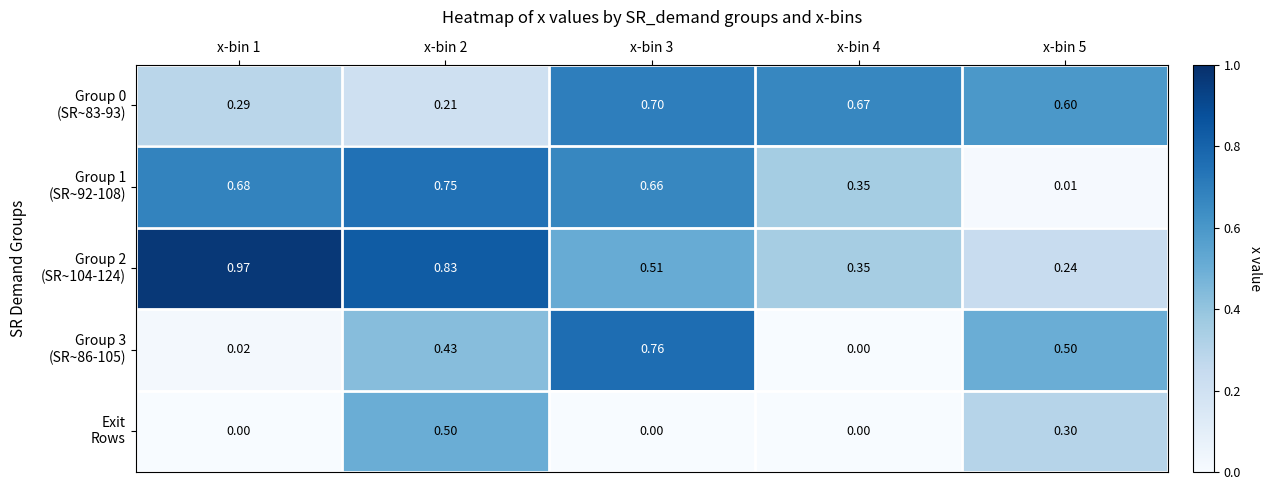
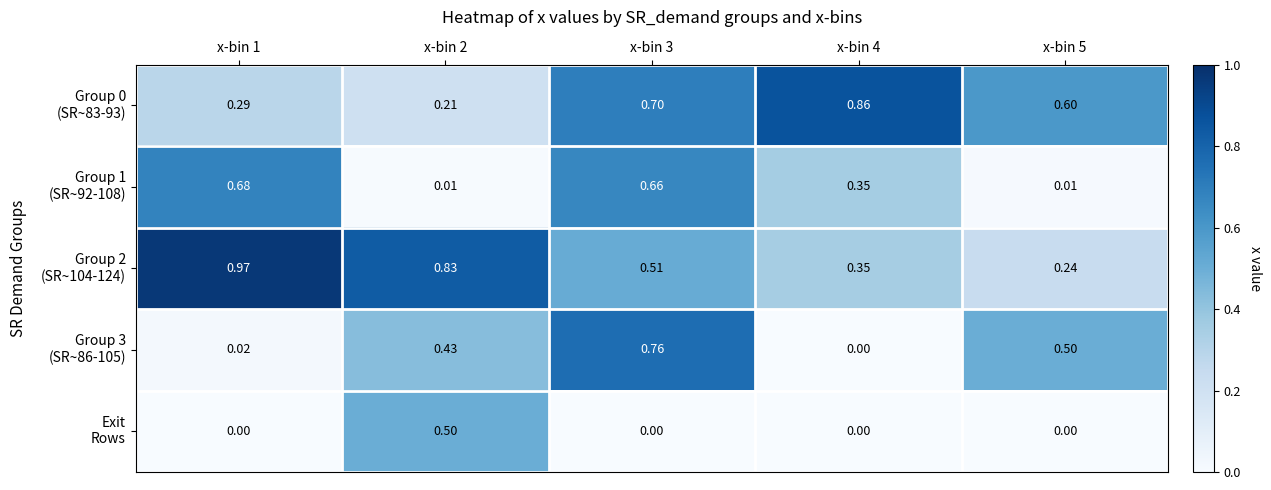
  {
    "Group 0 (SR~83-93)": {
      "x-bin 1": 0.29,
      "x-bin 2": 0.21,
      "x-bin 3": 0.70,
-     "x-bin 4": 0.67,
+     "x-bin 4": 0.86,
      "x-bin 5": 0.60
    },
    "Group 1 (SR~92-108)": {
      "x-bin 1": 0.68,
-     "x-bin 2": 0.75,
+     "x-bin 2": 0.01,
      "x-bin 3": 0.66,
      "x-bin 4": 0.35,
      "x-bin 5": 0.01
    },
    "Group 2 (SR~104-124)": {
      "x-bin 1": 0.97,
      "x-bin 2": 0.83,
      "x-bin 3": 0.51,
      "x-bin 4": 0.35,
      "x-bin 5": 0.24
    },
    "Group 3 (SR~86-105)": {
      "x-bin 1": 0.02,
      "x-bin 2": 0.43,
      "x-bin 3": 0.76,
      "x-bin 4": 0.00,
      "x-bin 5": 0.50
    },
    "Exit Rows": {
      "x-bin 1": 0.00,
      "x-bin 2": 0.50,
      "x-bin 3": 0.00,
      "x-bin 4": 0.00,
-     "x-bin 5": 0.30
+     "x-bin 5": 0.00
    }
  }
